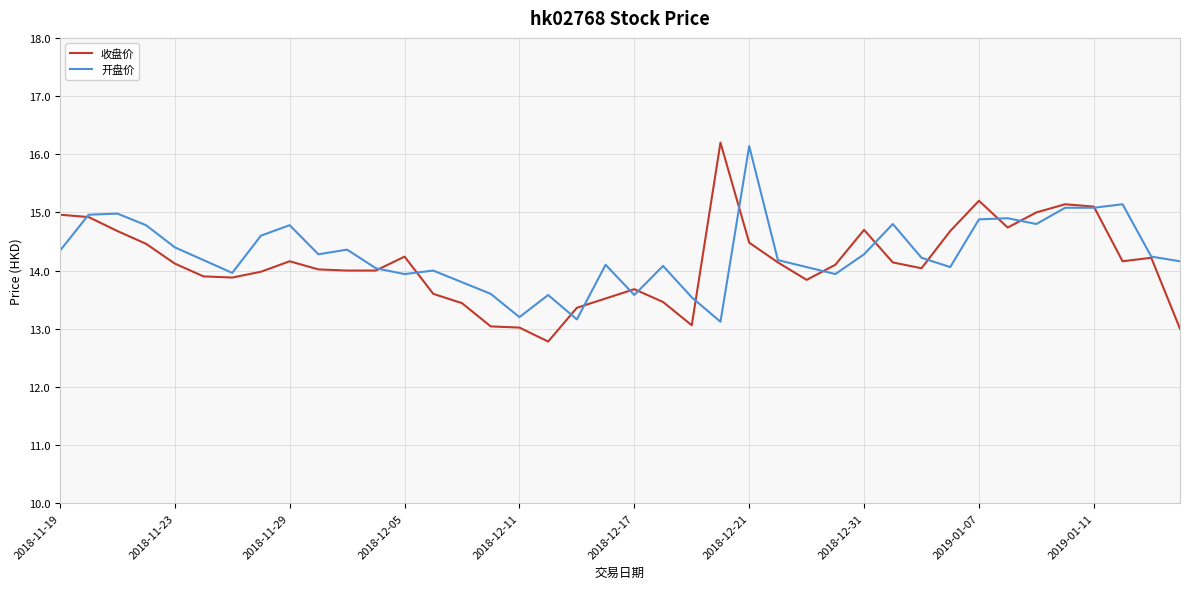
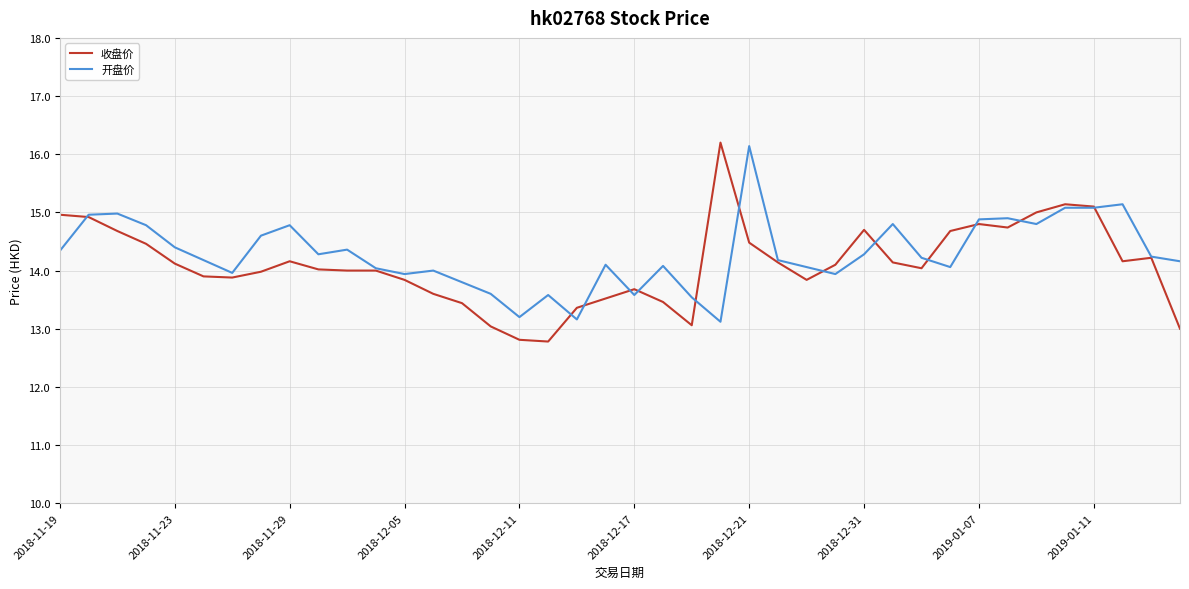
  {
    "收盘价": {
      "2018-11-19": 15.0,
      "2018-11-23": 14.1,
      "2018-11-29": 14.2,
-     "2018-12-05": 14.2,
-     "2018-12-11": 13.0,
+     "2018-12-05": 13.8,
+     "2018-12-11": 12.8,
      "2018-12-17": 13.7,
      "2018-12-21": 14.5,
      "2018-12-31": 14.7,
-     "2019-01-07": 15.2
+     "2019-01-07": 14.8
    },
    "开盘价": {
      "2018-11-19": 14.3,
      "2018-11-23": 14.4,
      "2018-11-29": 14.8,
      "2018-12-05": 13.9,
      "2018-12-11": 13.2,
      "2018-12-17": 13.6,
      "2018-12-21": 16.1,
      "2018-12-31": 14.3,
      "2019-01-07": 14.9
    }
  }
